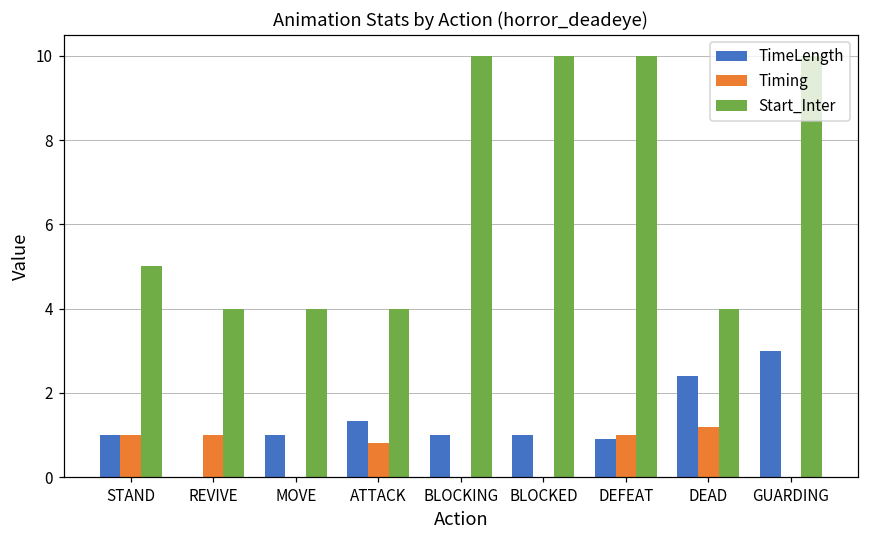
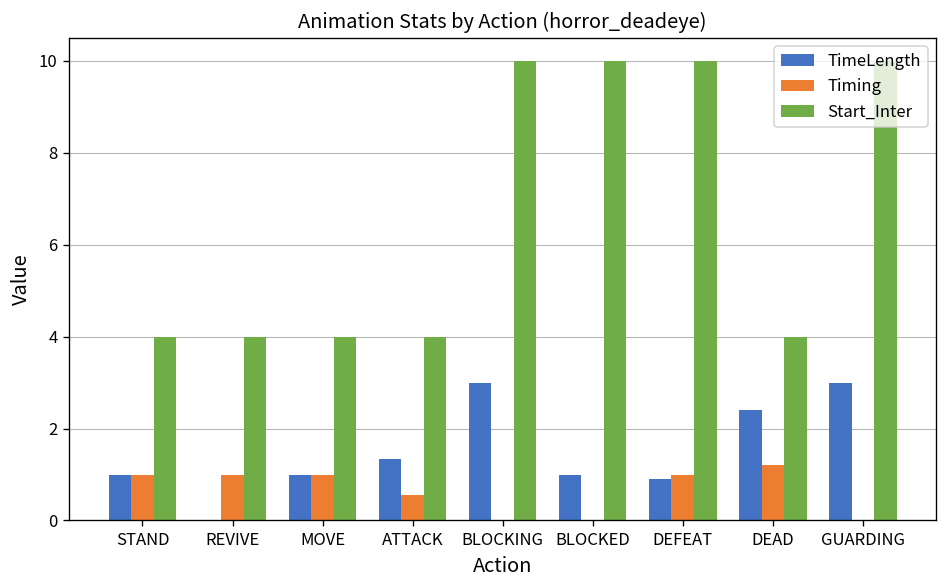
  {
    "TimeLength": {
      "STAND": 1,
      "REVIVE": 0,
      "MOVE": 1,
      "ATTACK": 1.3,
-     "BLOCKING": 1,
+     "BLOCKING": 3,
      "BLOCKED": 1,
      "DEFEAT": 0.9,
      "DEAD": 2.4,
      "GUARDING": 3
    },
    "Timing": {
      "STAND": 1.0,
      "REVIVE": 1.0,
-     "MOVE": 0,
-     "ATTACK": 0.8,
+     "MOVE": 1,
+     "ATTACK": 0.6,
      "BLOCKING": 0.0,
      "BLOCKED": 0.0,
      "DEFEAT": 1.0,
      "DEAD": 1.2,
      "GUARDING": 0.0
    },
    "Start_Inter": {
-     "STAND": 5,
+     "STAND": 4,
      "REVIVE": 4,
      "MOVE": 4,
      "ATTACK": 4,
      "BLOCKING": 10,
      "BLOCKED": 10,
      "DEFEAT": 10,
      "DEAD": 4
    }
  }
